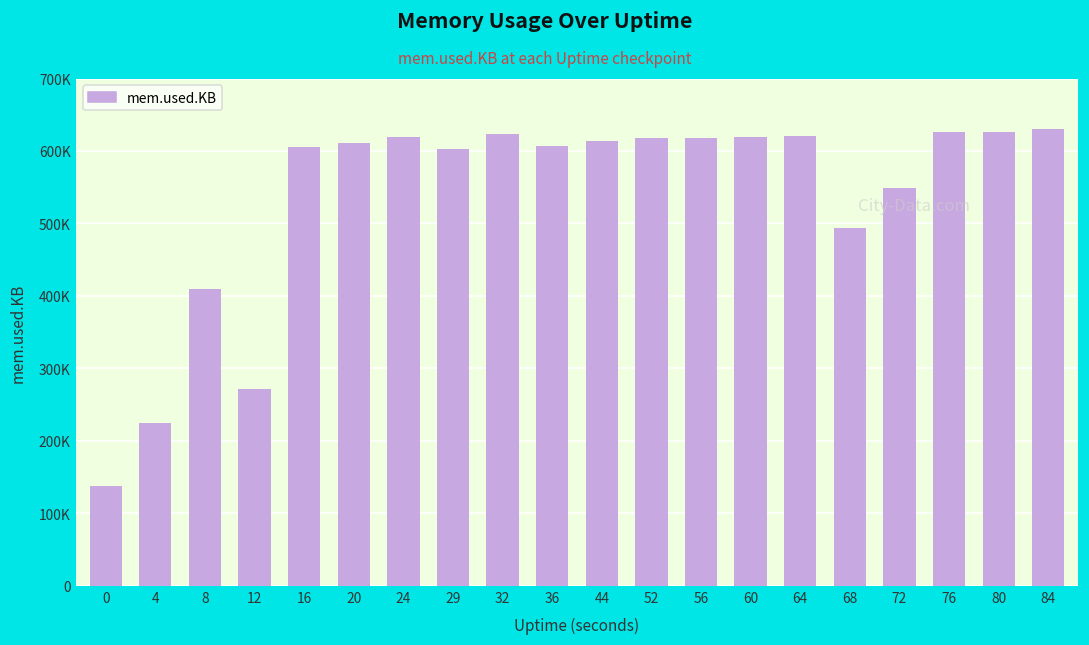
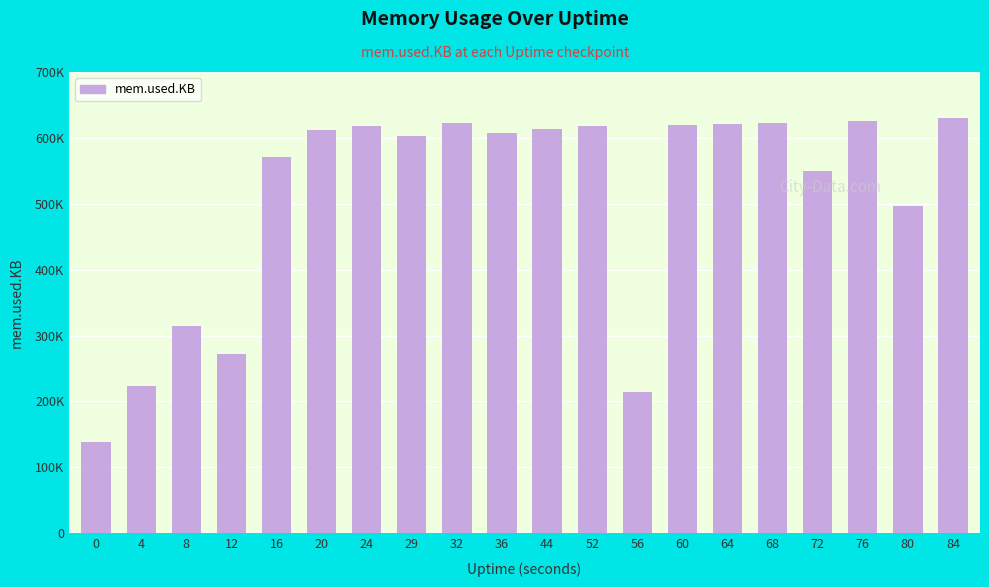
  {
    "0": 140000,
    "4": 220000,
-   "8": 410000,
+   "8": 310000,
    "12": 270000,
-   "16": 610000,
+   "16": 570000,
    "20": 610000,
    "24": 620000,
    "29": 600000,
    "32": 620000,
    "36": 610000,
    "44": 610000,
    "52": 620000,
-   "56": 620000,
+   "56": 210000,
    "60": 620000,
    "64": 620000,
-   "68": 490000,
+   "68": 620000,
    "72": 550000,
    "76": 630000,
-   "80": 630000,
+   "80": 500000,
    "84": 630000
  }
